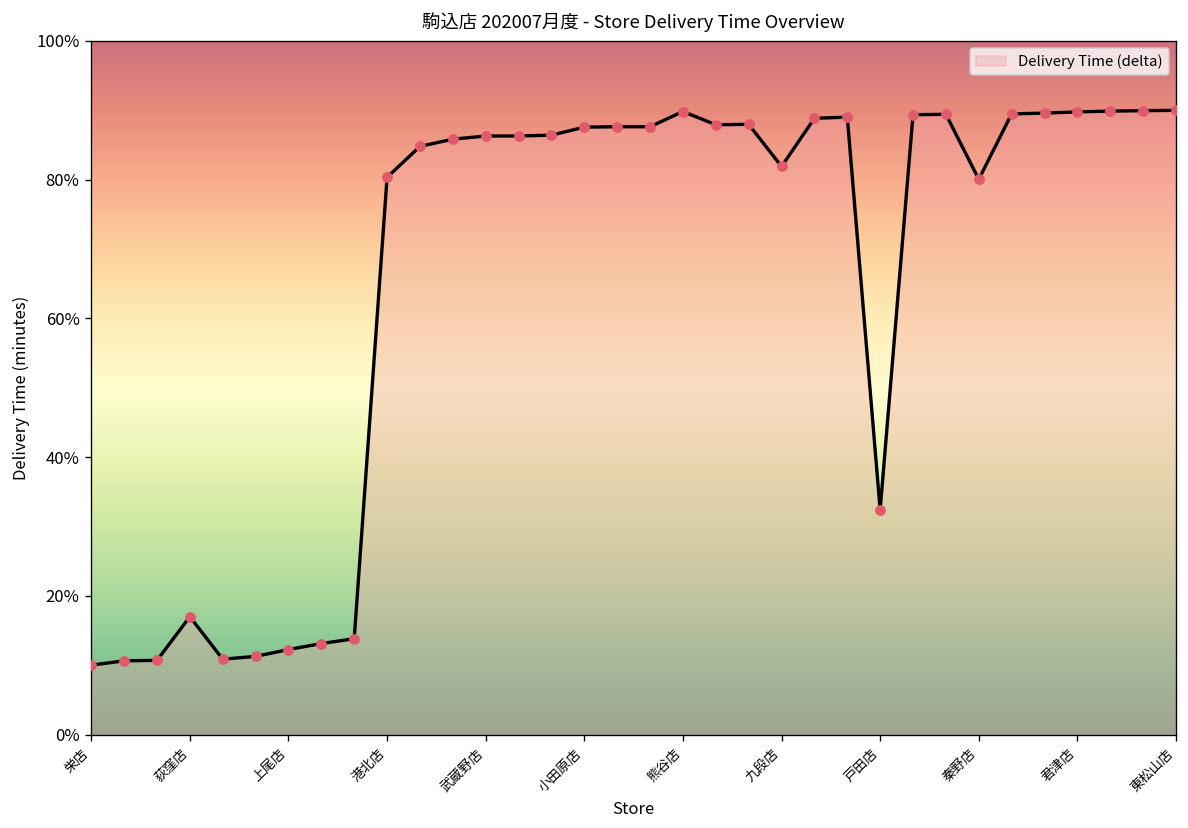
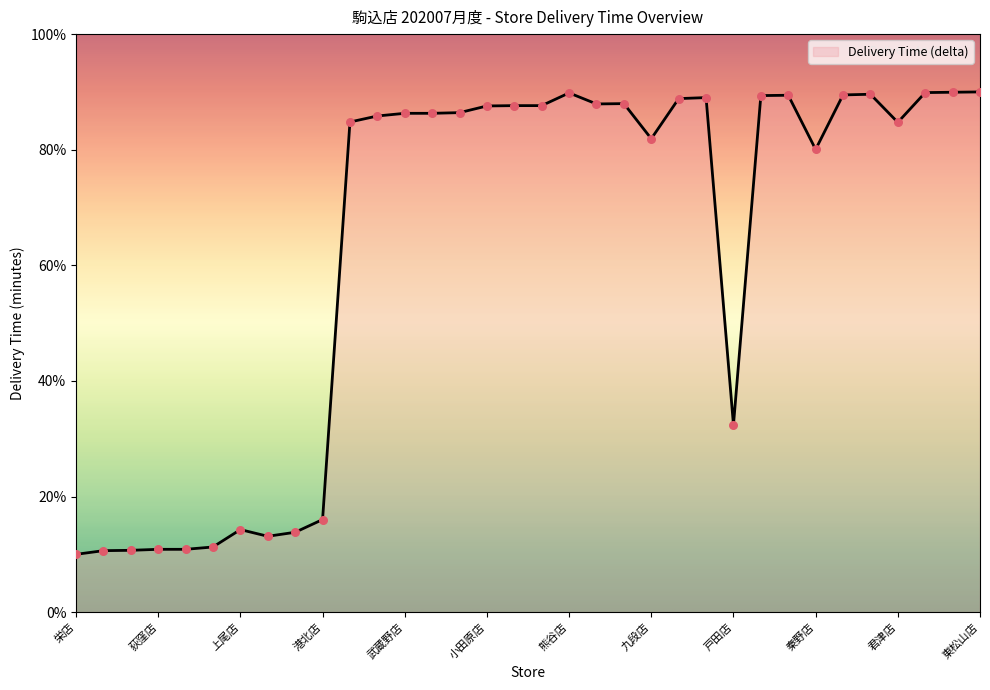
  {
    "栄店": "10%",
-   "荻窪店": "17%",
-   "上尾店": "12%",
-   "港北店": "80%",
+   "荻窪店": "11%",
+   "上尾店": "14%",
+   "港北店": "16%",
    "武蔵野店": "86%",
    "小田原店": "88%",
    "熊谷店": "90%",
    "九段店": "82%",
    "戸田店": "32%",
    "秦野店": "80%",
-   "君津店": "90%",
+   "君津店": "85%",
    "東松山店": "90%"
  }
